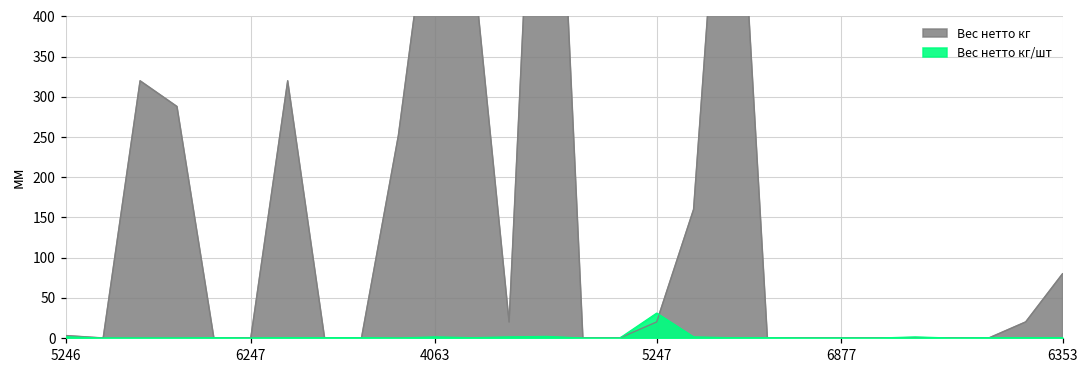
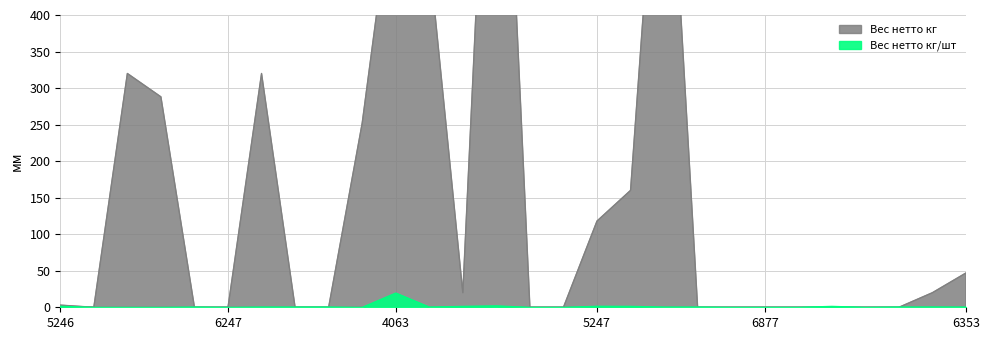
  {
    "Вес нетто кг": {
-     "5247": 20,
-     "6353": 80
+     "5247": 120,
+     "6353": 50
    },
    "Вес нетто кг/шт": {
-     "4063": 0,
-     "5247": 30,
+     "4063": 20,
+     "5247": 0,
      "6353": 0
    }
  }
